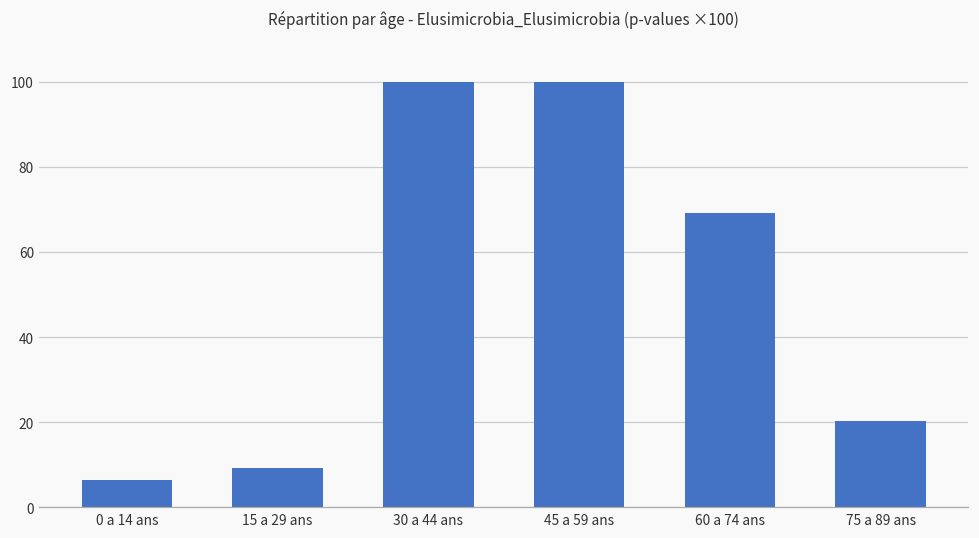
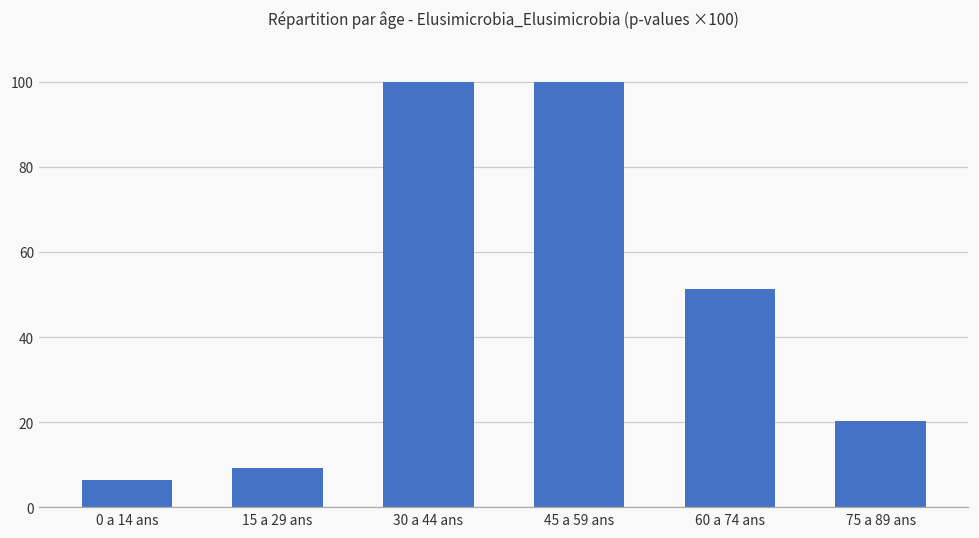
  {
    "0 a 14 ans": 6,
    "15 a 29 ans": 9,
    "30 a 44 ans": 100,
    "45 a 59 ans": 100,
-   "60 a 74 ans": 69,
+   "60 a 74 ans": 51,
    "75 a 89 ans": 20
  }
